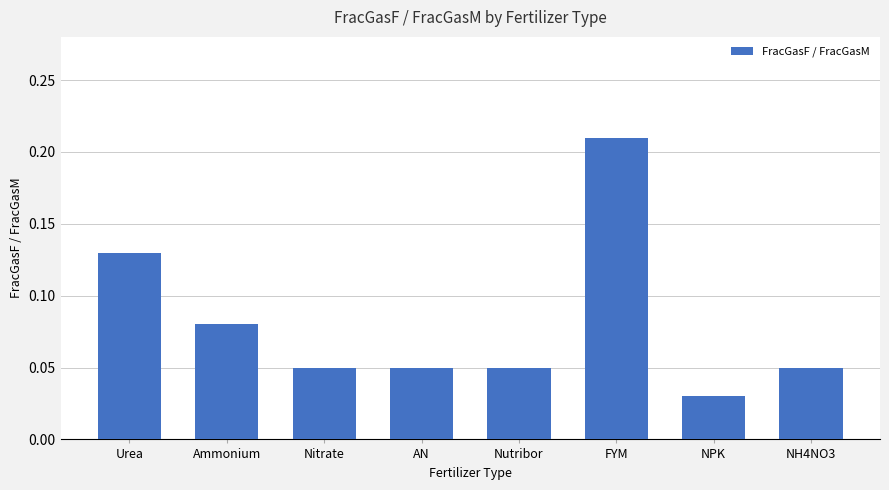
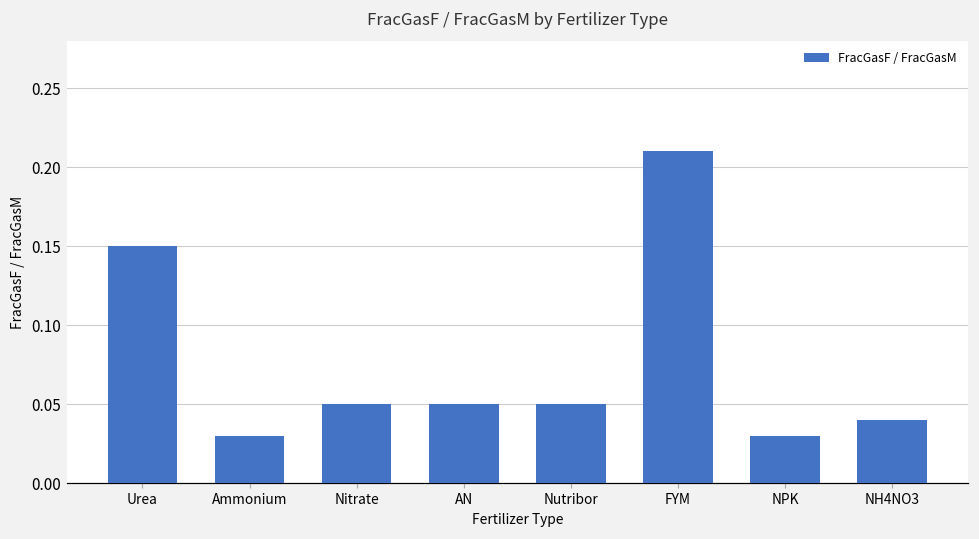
  {
-   "Urea": 0.13,
-   "Ammonium": 0.08,
+   "Urea": 0.15,
+   "Ammonium": 0.03,
    "Nitrate": 0.05,
    "AN": 0.05,
    "Nutribor": 0.05,
    "FYM": 0.21,
    "NPK": 0.03,
-   "NH4NO3": 0.05
+   "NH4NO3": 0.04
  }
